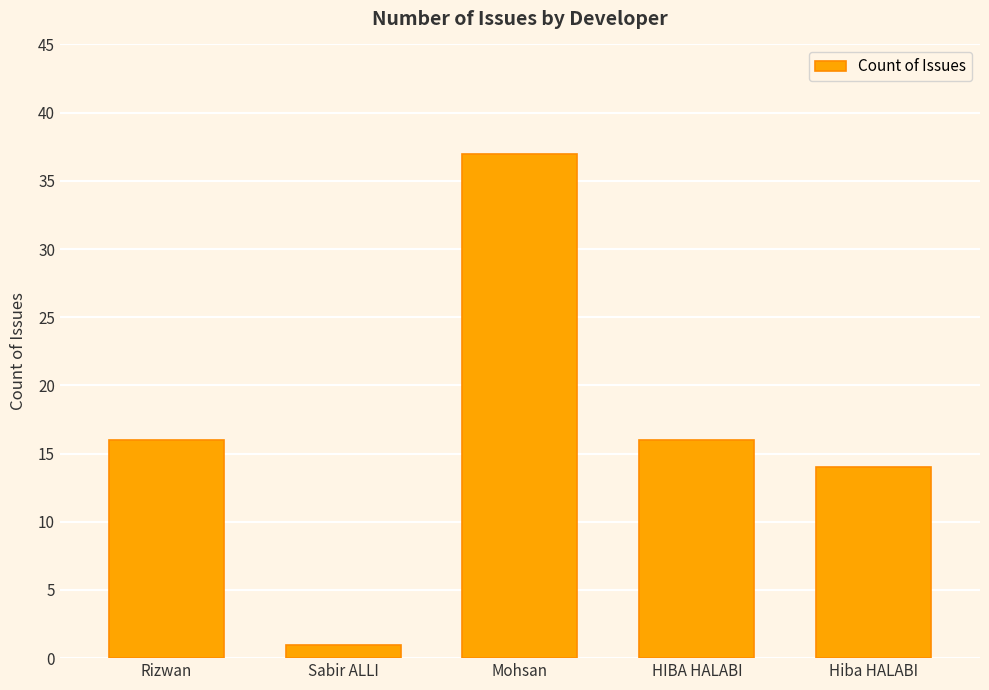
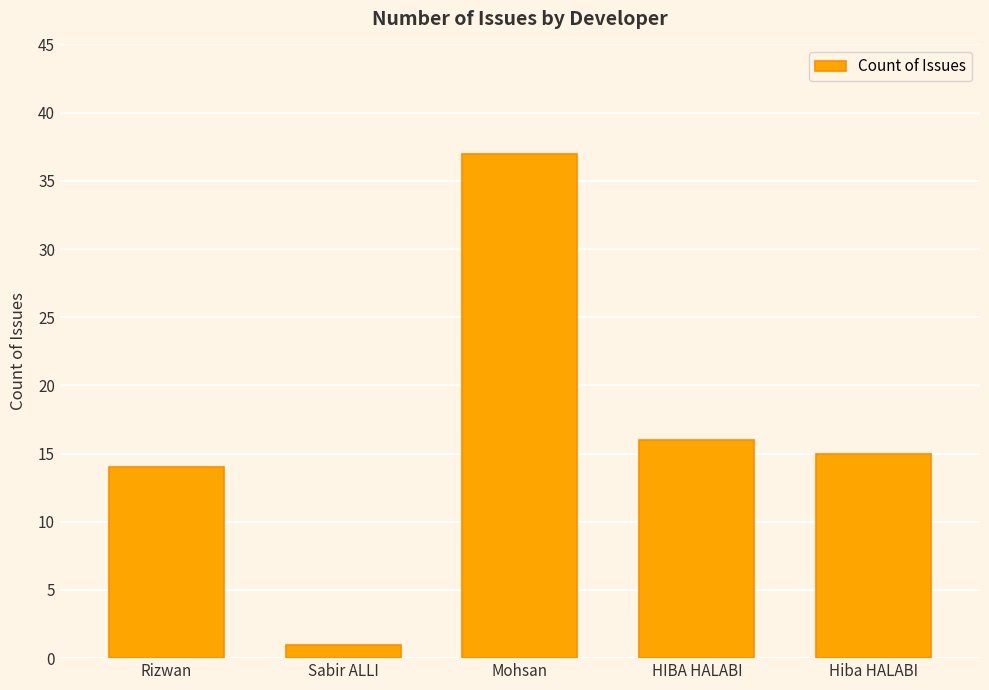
  {
-   "Rizwan": 16,
+   "Rizwan": 14,
    "Sabir ALLI": 1,
    "Mohsan": 37,
    "HIBA HALABI": 16,
-   "Hiba HALABI": 14
+   "Hiba HALABI": 15
  }
